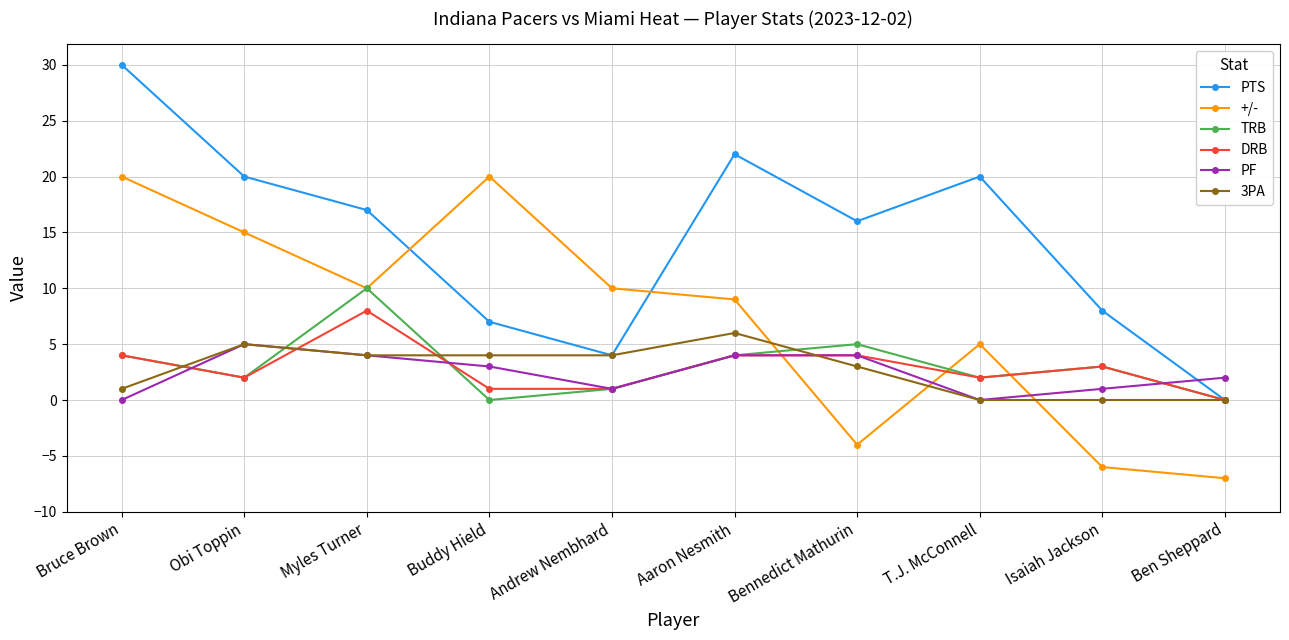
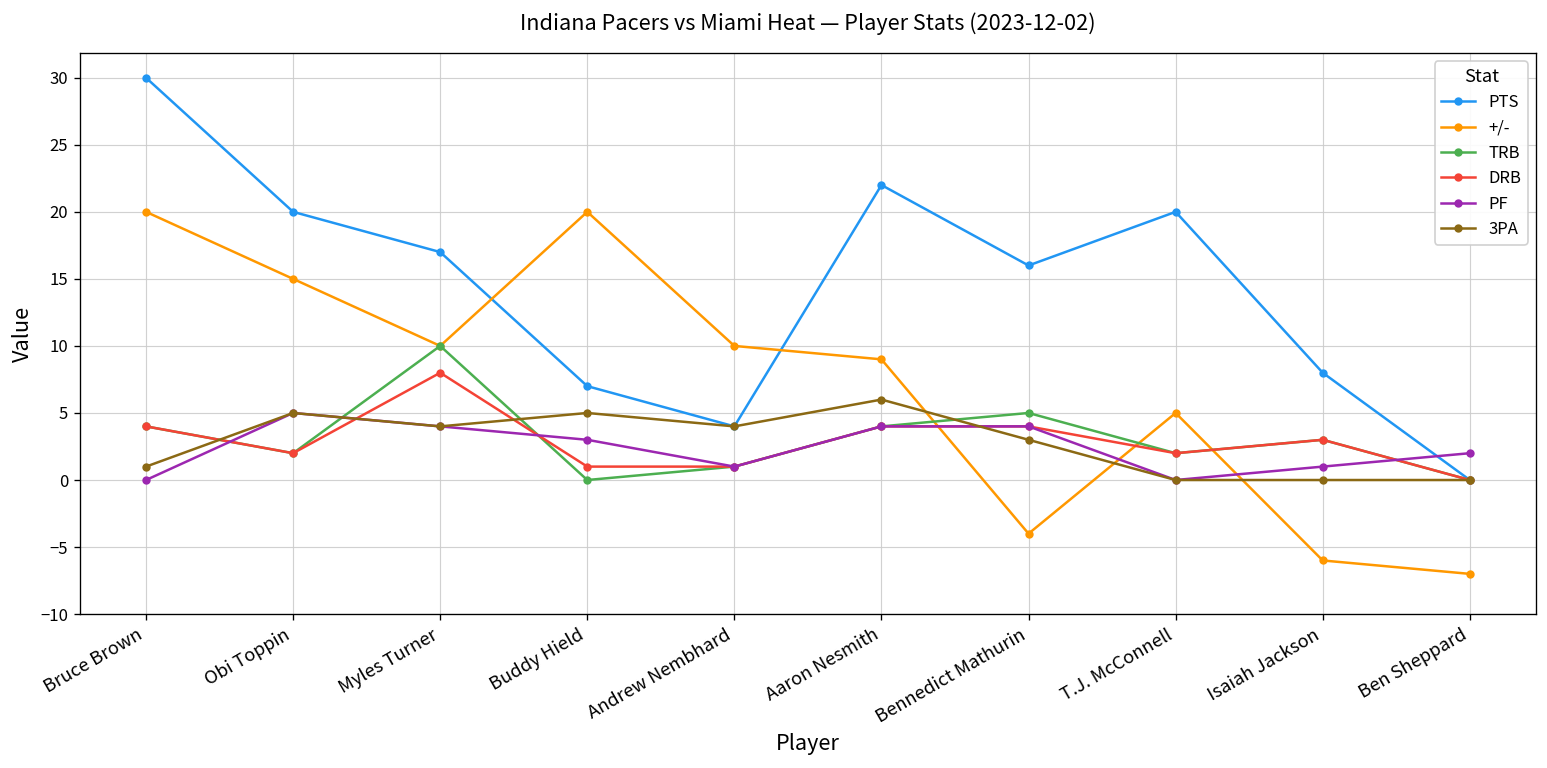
  {
    "PTS": {
      "Bruce Brown": 30,
      "Obi Toppin": 20,
      "Myles Turner": 17,
      "Buddy Hield": 7,
      "Aaron Nesmith": 22,
      "Bennedict Mathurin": 16,
      "T.J. McConnell": 20,
      "Isaiah Jackson": 8
    },
    "+/-": {
      "Bruce Brown": 20,
      "Obi Toppin": 15,
      "Buddy Hield": 20,
      "Andrew Nembhard": 10,
      "Aaron Nesmith": 9,
      "Bennedict Mathurin": -4,
      "T.J. McConnell": 5,
      "Isaiah Jackson": -6,
      "Ben Sheppard": -7
    },
    "TRB": {
      "Buddy Hield": 0,
      "Bennedict Mathurin": 5
    },
    "DRB": {
      "Myles Turner": 8,
      "Buddy Hield": 1
    },
    "PF": {
      "Bruce Brown": 0,
      "Buddy Hield": 3,
      "Isaiah Jackson": 1,
      "Ben Sheppard": 2
    },
    "3PA": {
      "Bruce Brown": 1,
-     "Buddy Hield": 4,
+     "Buddy Hield": 5,
      "Aaron Nesmith": 6,
      "Bennedict Mathurin": 3,
      "Isaiah Jackson": 0
    }
  }
